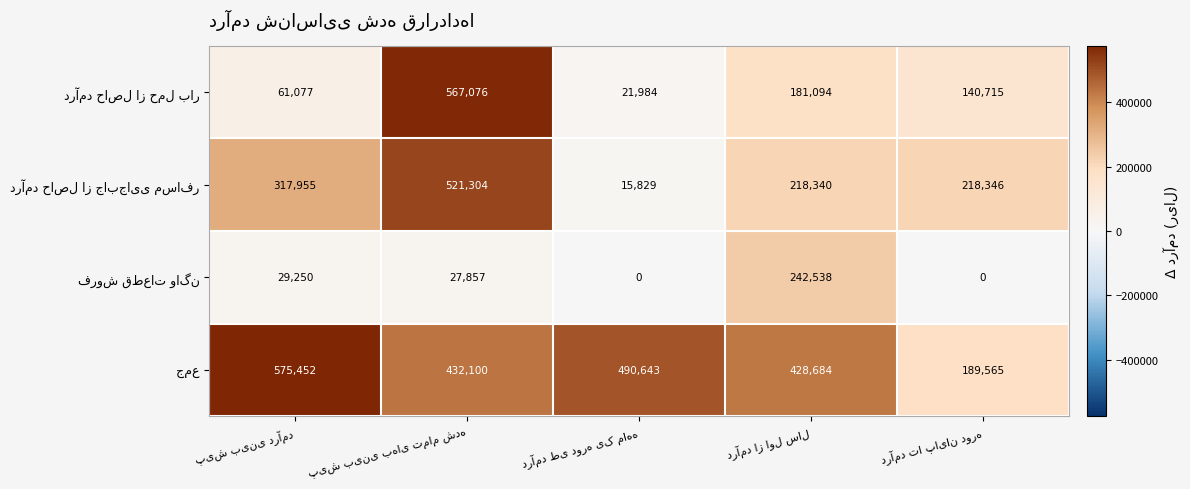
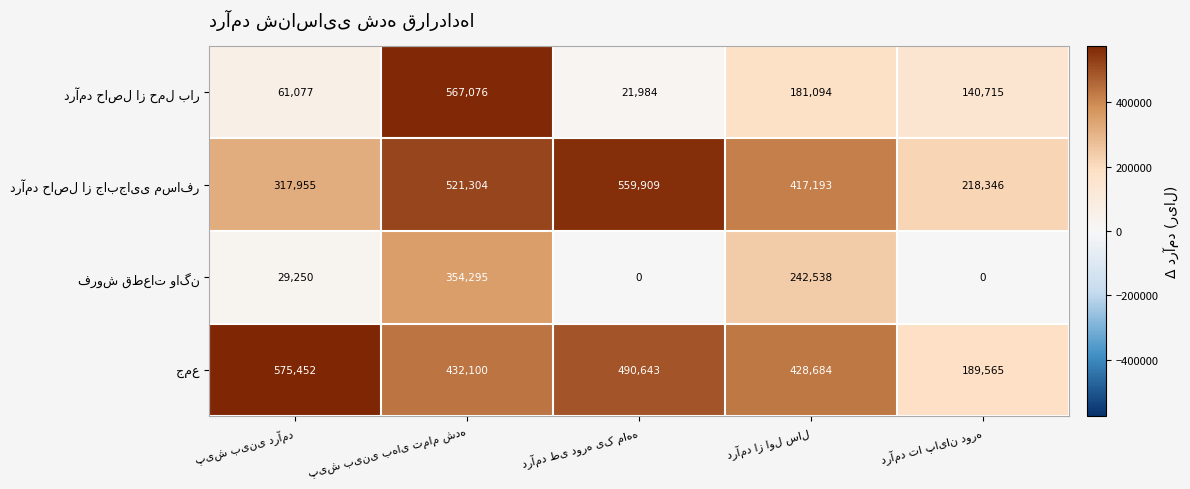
  {
    "درآمد حاصل از حمل بار": {
      "پیش بینی درآمد": "61,077",
      "پیش بینی بهای تمام شده": "567,076",
      "درآمد طی دوره یک ماهه": "21,984",
      "درآمد از اول سال": "181,094",
      "درآمد تا پایان دوره": "140,715"
    },
    "درآمد حاصل از جابجایی مسافر": {
      "پیش بینی درآمد": "317,955",
      "پیش بینی بهای تمام شده": "521,304",
-     "درآمد طی دوره یک ماهه": "15,829",
-     "درآمد از اول سال": "218,340",
+     "درآمد طی دوره یک ماهه": "559,909",
+     "درآمد از اول سال": "417,193",
      "درآمد تا پایان دوره": "218,346"
    },
    "فروش قطعات واگن": {
      "پیش بینی درآمد": "29,250",
-     "پیش بینی بهای تمام شده": "27,857",
+     "پیش بینی بهای تمام شده": "354,295",
      "درآمد طی دوره یک ماهه": "0",
      "درآمد از اول سال": "242,538",
      "درآمد تا پایان دوره": "0"
    },
    "جمع": {
      "پیش بینی درآمد": "575,452",
      "پیش بینی بهای تمام شده": "432,100",
      "درآمد طی دوره یک ماهه": "490,643",
      "درآمد از اول سال": "428,684",
      "درآمد تا پایان دوره": "189,565"
    }
  }
